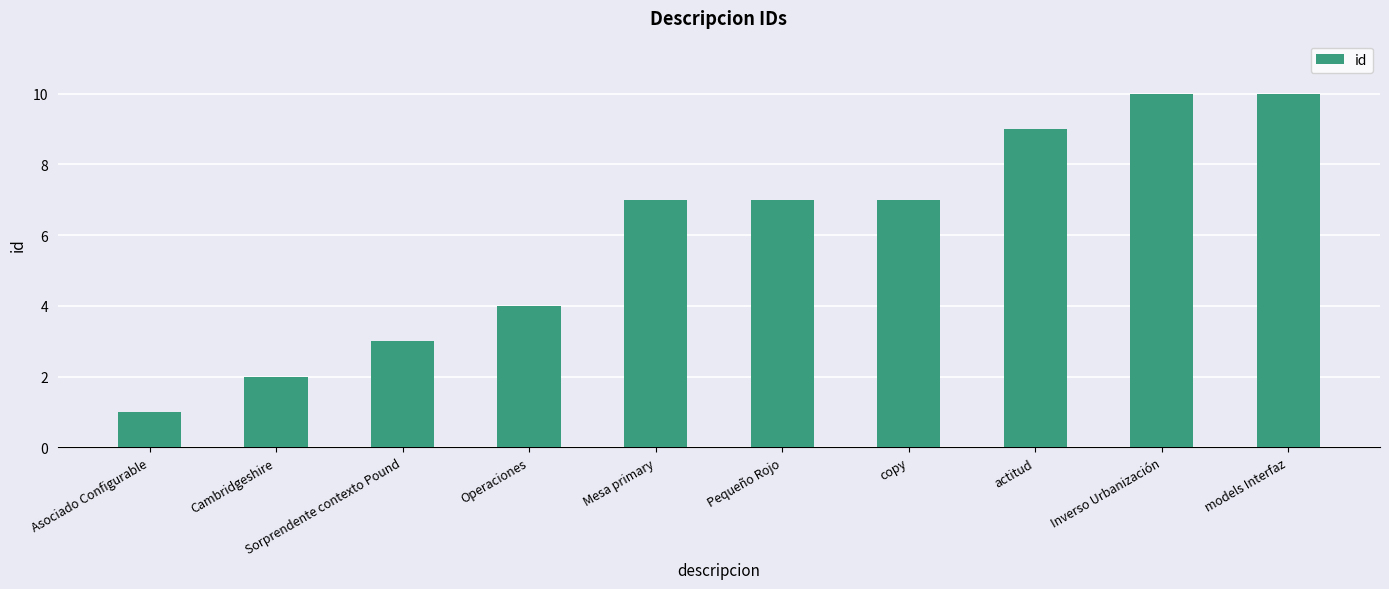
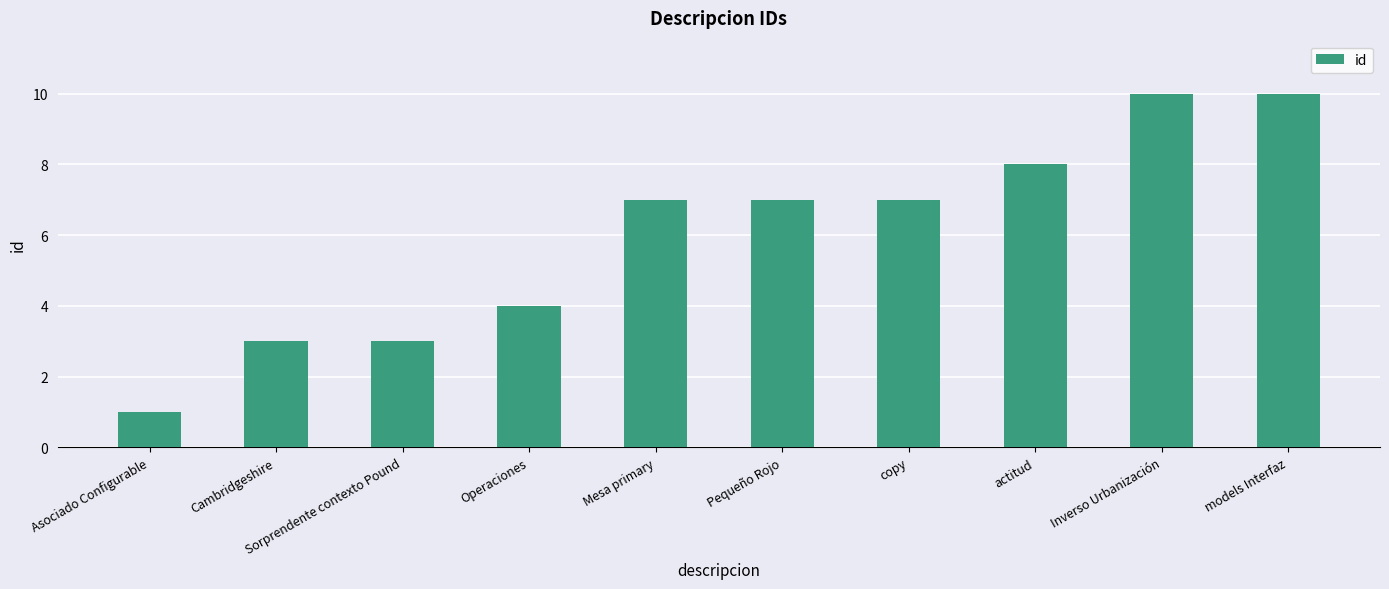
  {
    "Asociado Configurable": 1,
-   "Cambridgeshire": 2,
+   "Cambridgeshire": 3,
    "Sorprendente contexto Pound": 3,
    "Operaciones": 4,
    "Mesa primary": 7,
    "Pequeño Rojo": 7,
    "copy": 7,
-   "actitud": 9,
+   "actitud": 8,
    "Inverso Urbanización": 10,
    "models Interfaz": 10
  }
